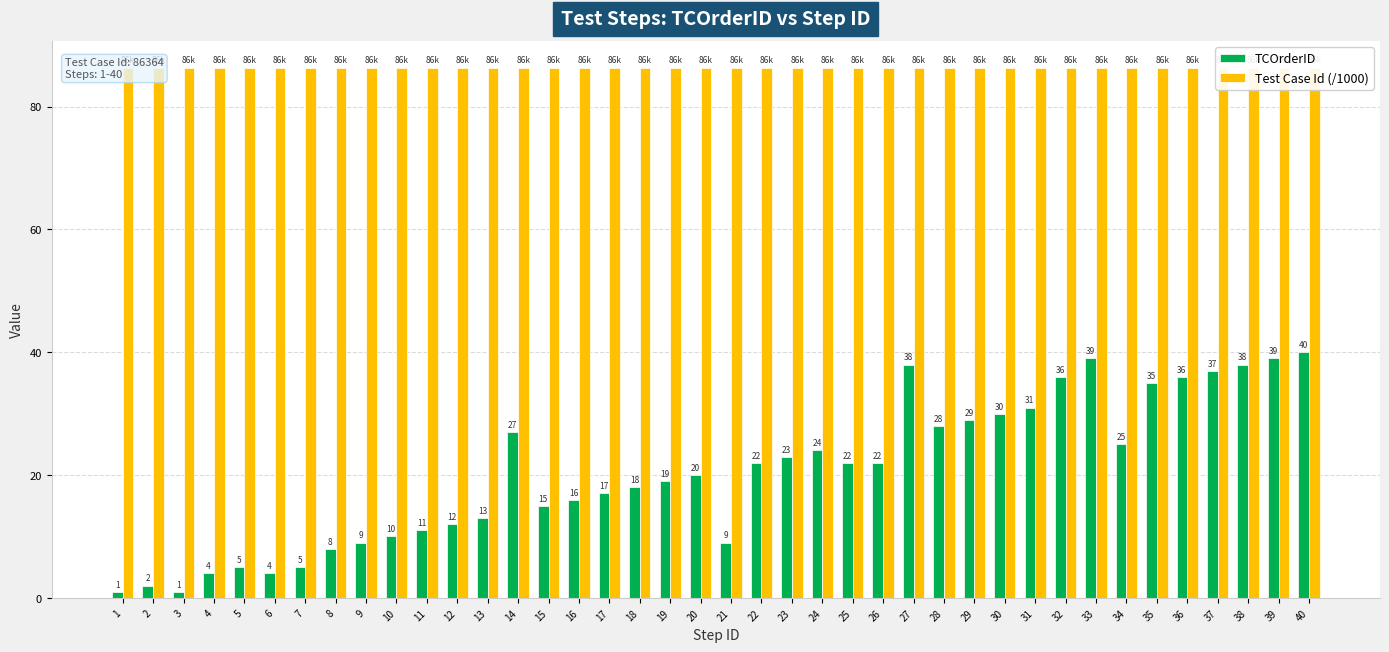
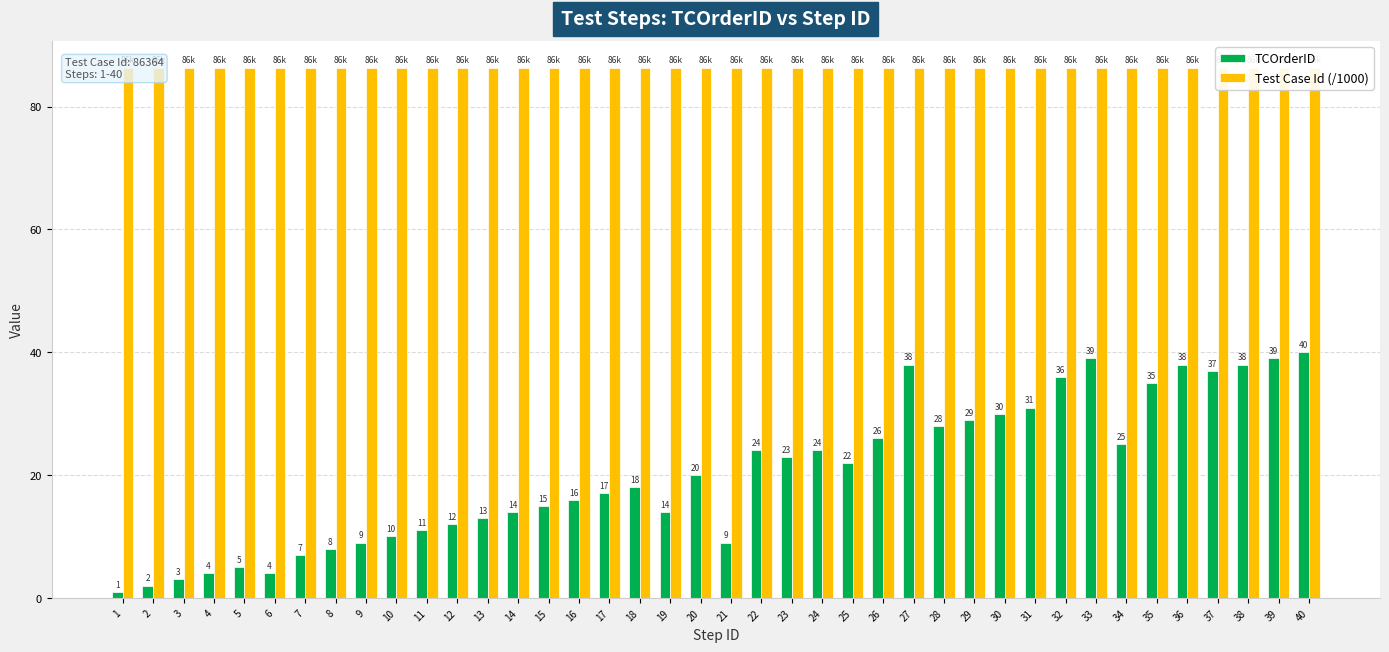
  {
    "TCOrderID": {
      "1": "1",
      "2": "2",
-     "3": "1",
+     "3": "3",
      "4": "4",
      "5": "5",
      "6": "4",
-     "7": "5",
+     "7": "7",
      "8": "8",
      "9": "9",
      "10": "10",
      "11": "11",
      "12": "12",
      "13": "13",
-     "14": "27",
+     "14": "14",
      "15": "15",
      "16": "16",
      "17": "17",
      "18": "18",
-     "19": "19",
+     "19": "14",
      "20": "20",
      "21": "9",
-     "22": "22",
+     "22": "24",
      "23": "23",
      "24": "24",
      "25": "22",
-     "26": "22",
+     "26": "26",
      "27": "38",
      "28": "28",
      "29": "29",
      "30": "30",
      "31": "31",
      "32": "36",
      "33": "39",
      "34": "25",
      "35": "35",
-     "36": "36",
+     "36": "38",
      "37": "37",
      "38": "38",
      "39": "39",
      "40": "40"
    },
    "Test Case Id (/1000)": {
      "3": "86k",
      "4": "86k",
      "5": "86k",
      "6": "86k",
      "7": "86k",
      "8": "86k",
      "9": "86k",
      "10": "86k",
      "11": "86k",
      "12": "86k",
      "13": "86k",
      "14": "86k",
      "15": "86k",
      "16": "86k",
      "17": "86k",
      "18": "86k",
      "19": "86k",
      "20": "86k",
      "21": "86k",
      "22": "86k",
      "23": "86k",
      "24": "86k",
      "25": "86k",
      "26": "86k",
      "27": "86k",
      "28": "86k",
      "29": "86k",
      "30": "86k",
      "31": "86k",
      "32": "86k",
      "33": "86k",
      "34": "86k",
      "35": "86k",
      "36": "86k"
    }
  }
